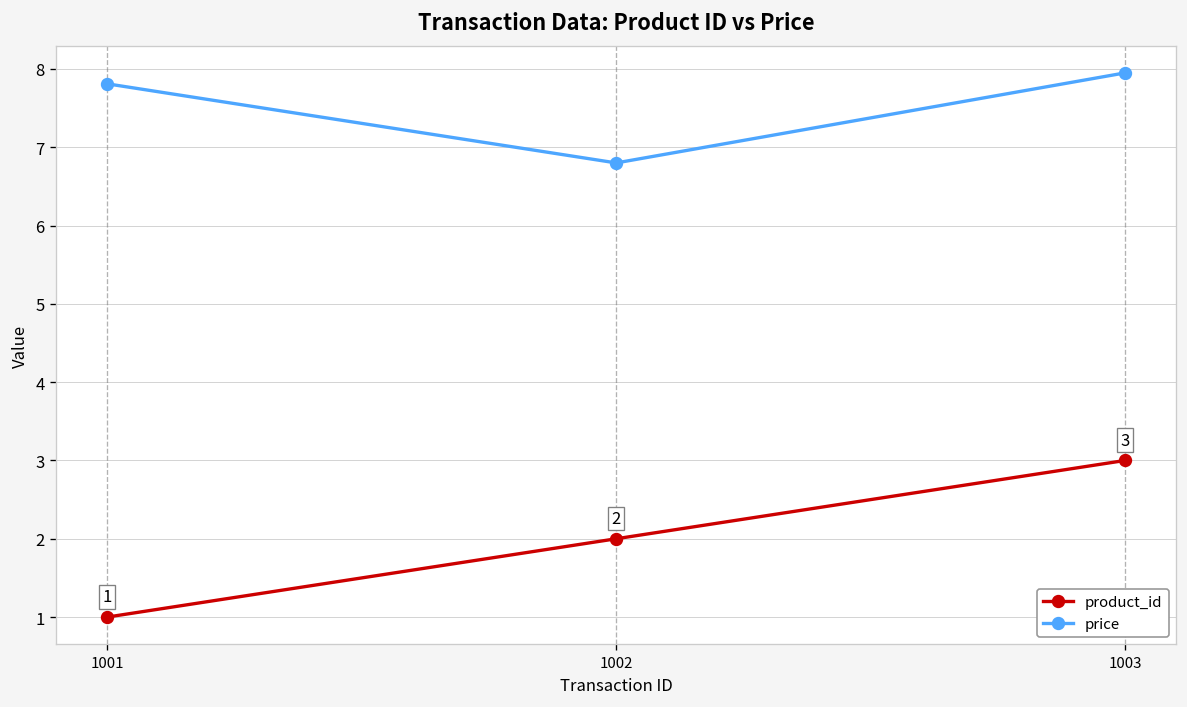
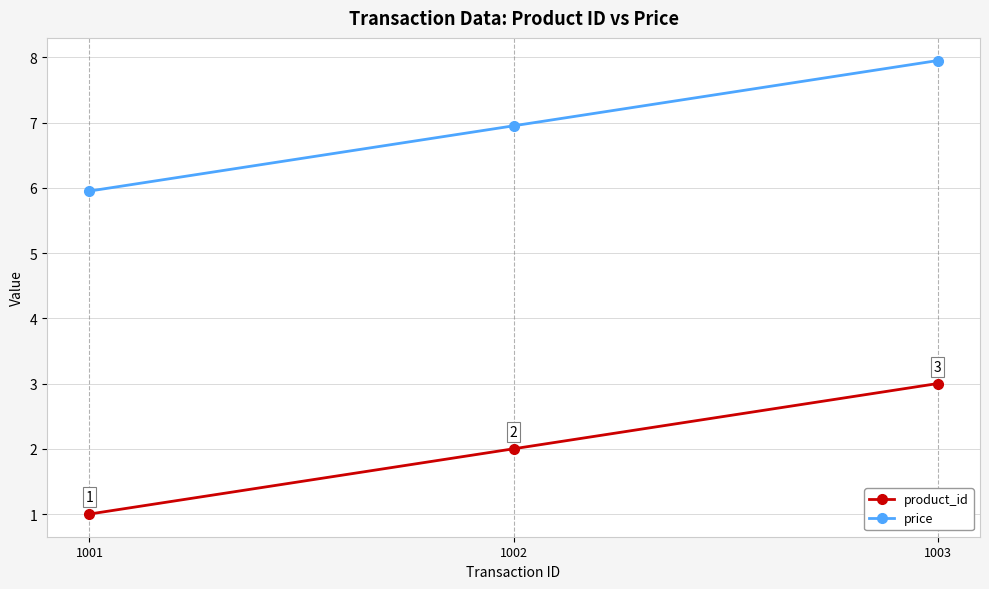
  {
    "price": {
-     "1001": 7.8,
-     "1002": 6.8,
+     "1001": 6.0,
+     "1002": 7.0,
      "1003": 8.0
    }
  }
